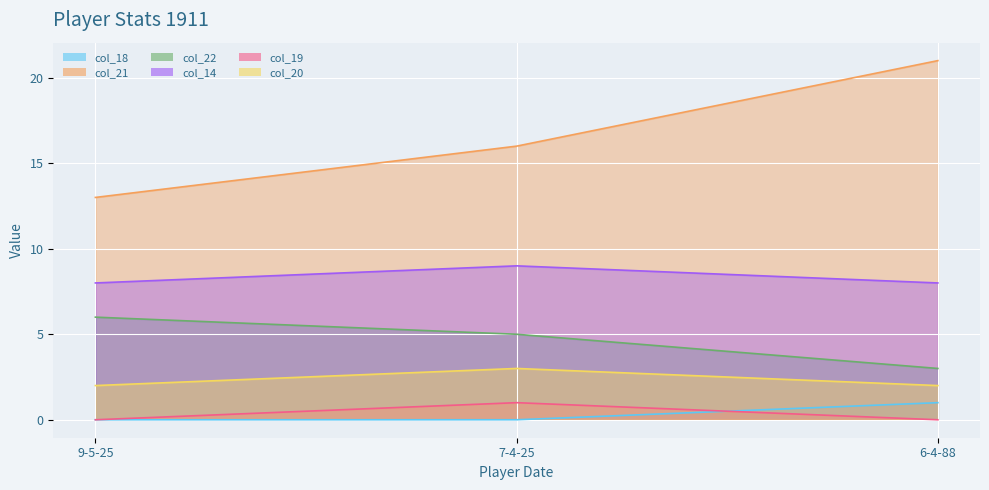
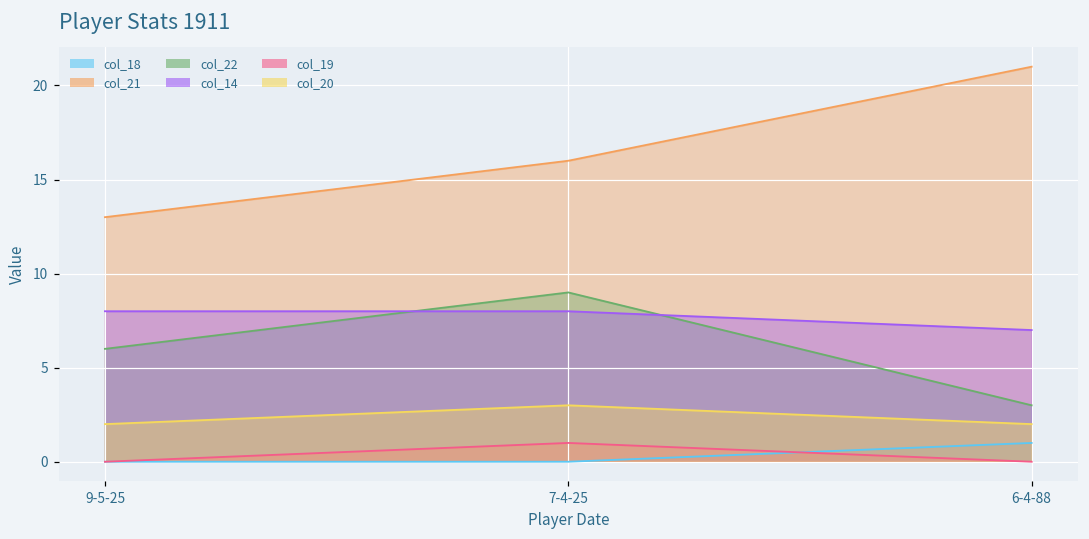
  {
    "col_18": {
      "7-4-25": 0,
      "6-4-88": 1
    },
    "col_22": {
      "9-5-25": 6,
-     "7-4-25": 5,
+     "7-4-25": 9,
      "6-4-88": 3
    },
    "col_14": {
      "9-5-25": 8,
-     "7-4-25": 9,
-     "6-4-88": 8
+     "7-4-25": 8,
+     "6-4-88": 7
    }
  }
